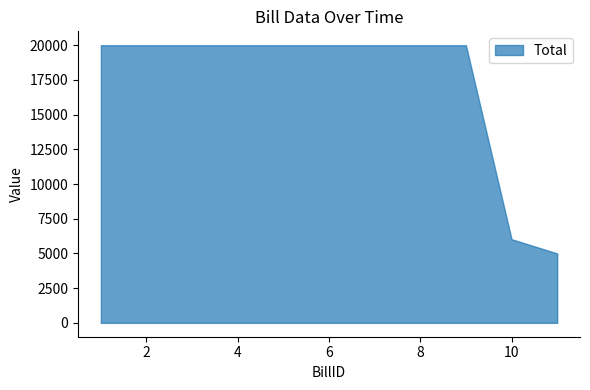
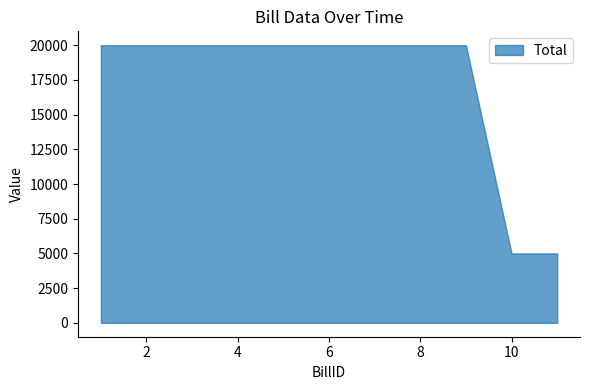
  {
    "2": 20000,
    "4": 20000,
    "6": 20000,
    "8": 20000,
-   "10": 6000
+   "10": 5000
  }
